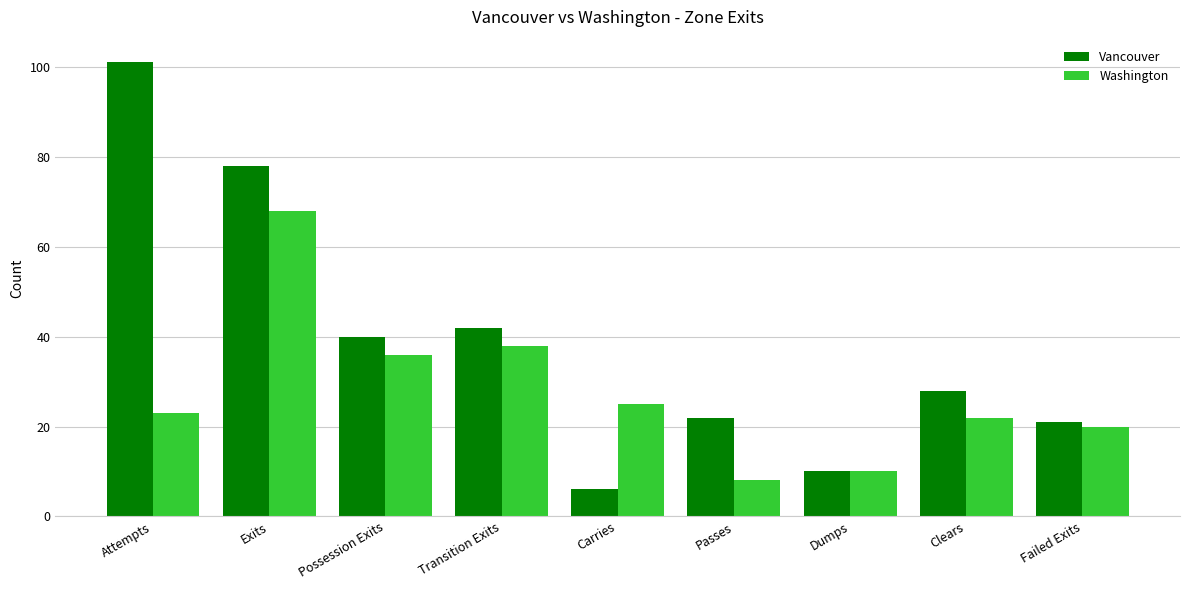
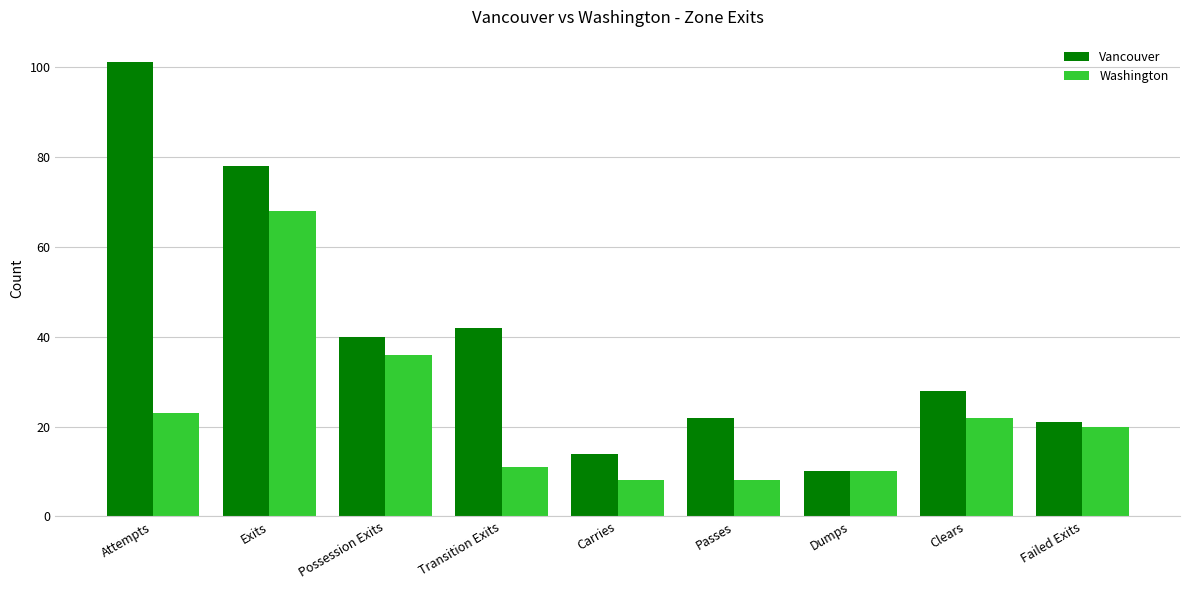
  {
    "Vancouver": {
      "Attempts": 101,
      "Exits": 78,
      "Possession Exits": 40,
      "Transition Exits": 42,
-     "Carries": 6,
+     "Carries": 14,
      "Passes": 22,
      "Dumps": 10,
      "Clears": 28,
      "Failed Exits": 21
    },
    "Washington": {
      "Attempts": 23,
      "Exits": 68,
      "Possession Exits": 36,
-     "Transition Exits": 38,
-     "Carries": 25,
+     "Transition Exits": 11,
+     "Carries": 8,
      "Passes": 8,
      "Dumps": 10,
      "Clears": 22,
      "Failed Exits": 20
    }
  }
